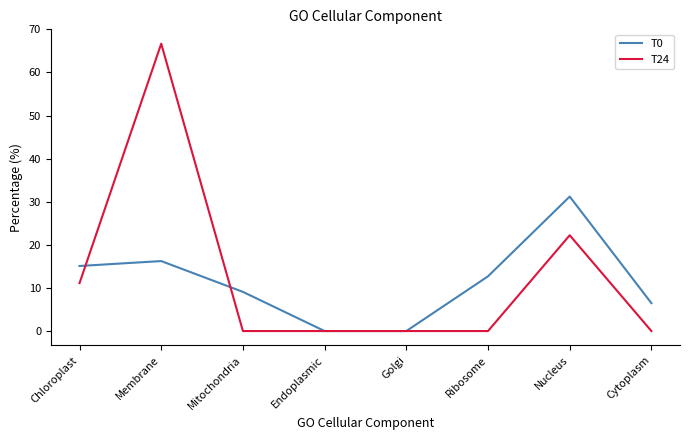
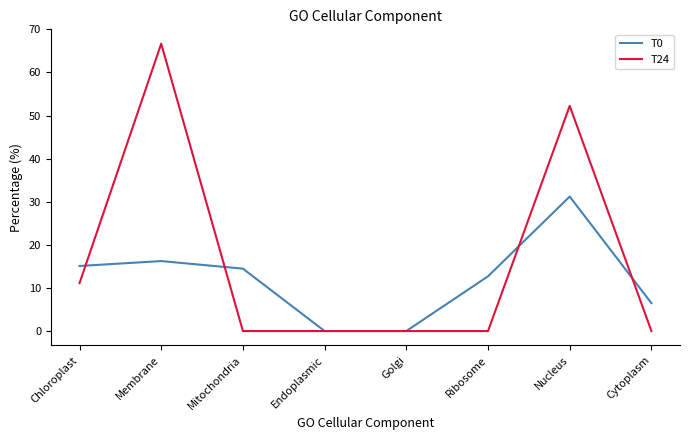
  {
    "T0": {
      "Chloroplast": 15,
      "Membrane": 16,
-     "Mitochondria": 9,
+     "Mitochondria": 14,
      "Ribosome": 13,
      "Nucleus": 31,
      "Cytoplasm": 6
    },
    "T24": {
      "Chloroplast": 11,
      "Membrane": 67,
      "Mitochondria": 0,
      "Ribosome": 0,
-     "Nucleus": 22,
+     "Nucleus": 52,
      "Cytoplasm": 0
    }
  }
